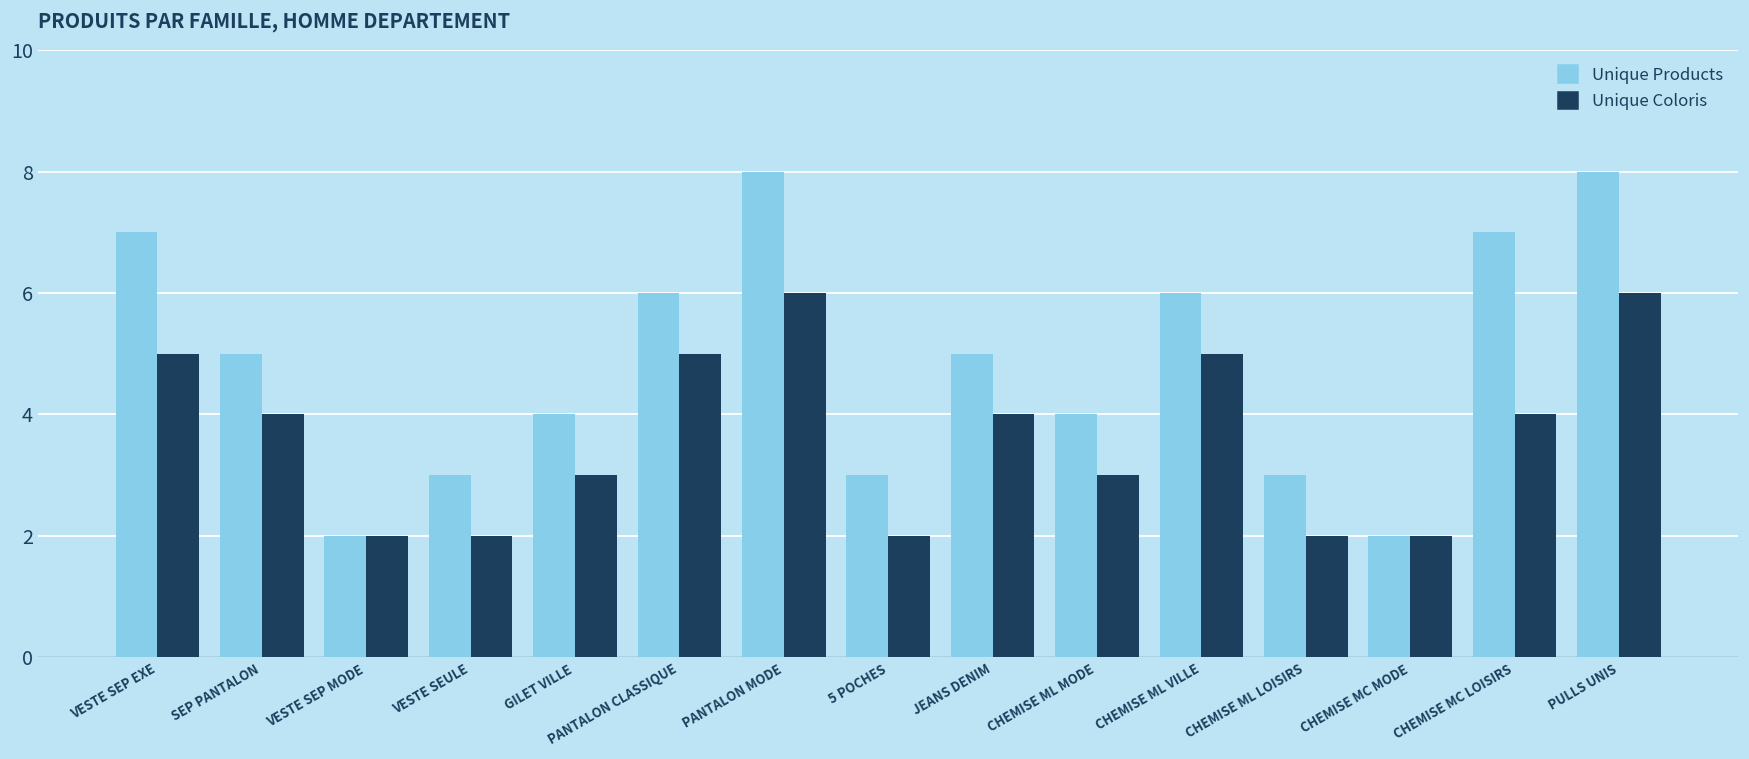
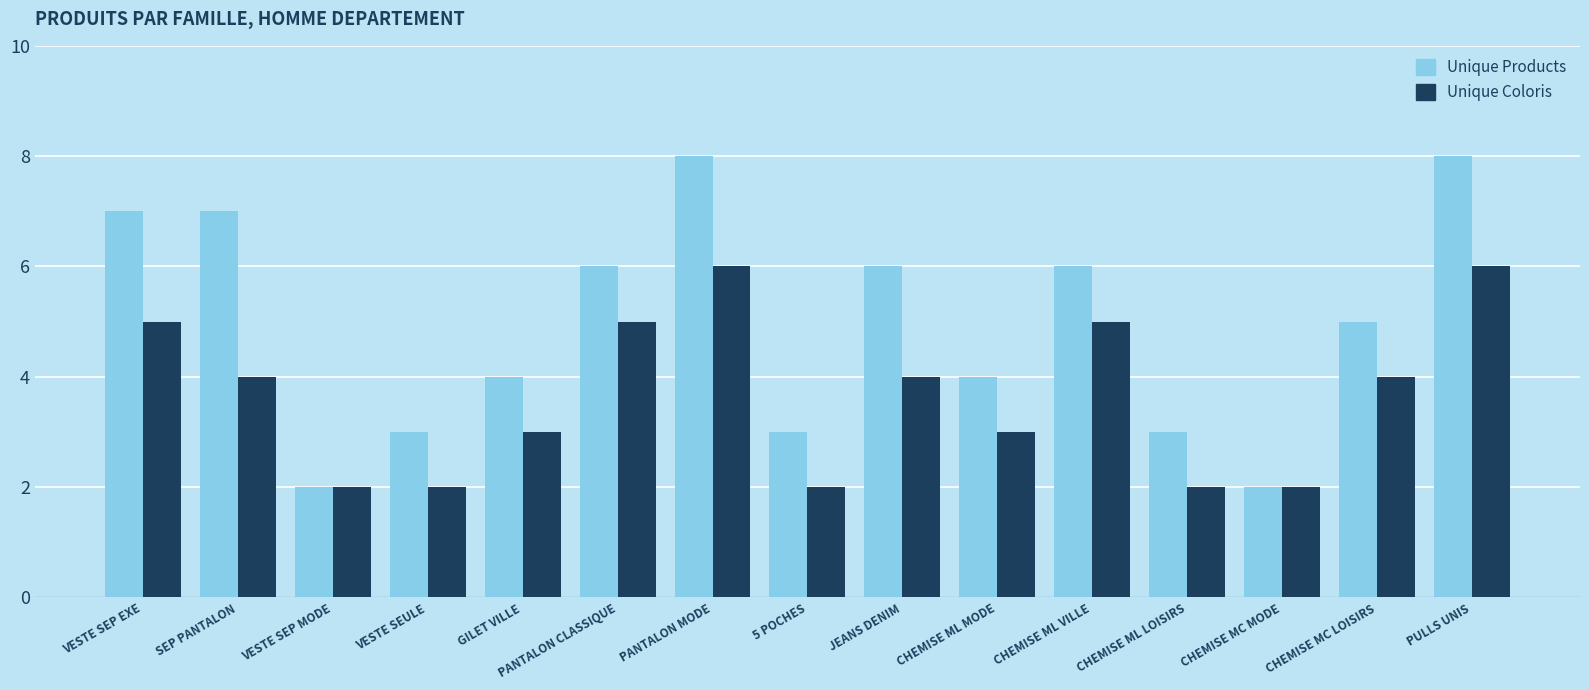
  {
    "Unique Products": {
      "VESTE SEP EXE": 7,
-     "SEP PANTALON": 5,
+     "SEP PANTALON": 7,
      "VESTE SEP MODE": 2,
      "VESTE SEULE": 3,
      "GILET VILLE": 4,
      "PANTALON CLASSIQUE": 6,
      "PANTALON MODE": 8,
      "5 POCHES": 3,
-     "JEANS DENIM": 5,
+     "JEANS DENIM": 6,
      "CHEMISE ML MODE": 4,
      "CHEMISE ML VILLE": 6,
      "CHEMISE ML LOISIRS": 3,
      "CHEMISE MC MODE": 2,
-     "CHEMISE MC LOISIRS": 7,
+     "CHEMISE MC LOISIRS": 5,
      "PULLS UNIS": 8
    },
    "Unique Coloris": {
      "VESTE SEP EXE": 5,
      "SEP PANTALON": 4,
      "VESTE SEP MODE": 2,
      "VESTE SEULE": 2,
      "GILET VILLE": 3,
      "PANTALON CLASSIQUE": 5,
      "PANTALON MODE": 6,
      "5 POCHES": 2,
      "JEANS DENIM": 4,
      "CHEMISE ML MODE": 3,
      "CHEMISE ML VILLE": 5,
      "CHEMISE ML LOISIRS": 2,
      "CHEMISE MC MODE": 2,
      "CHEMISE MC LOISIRS": 4,
      "PULLS UNIS": 6
    }
  }
